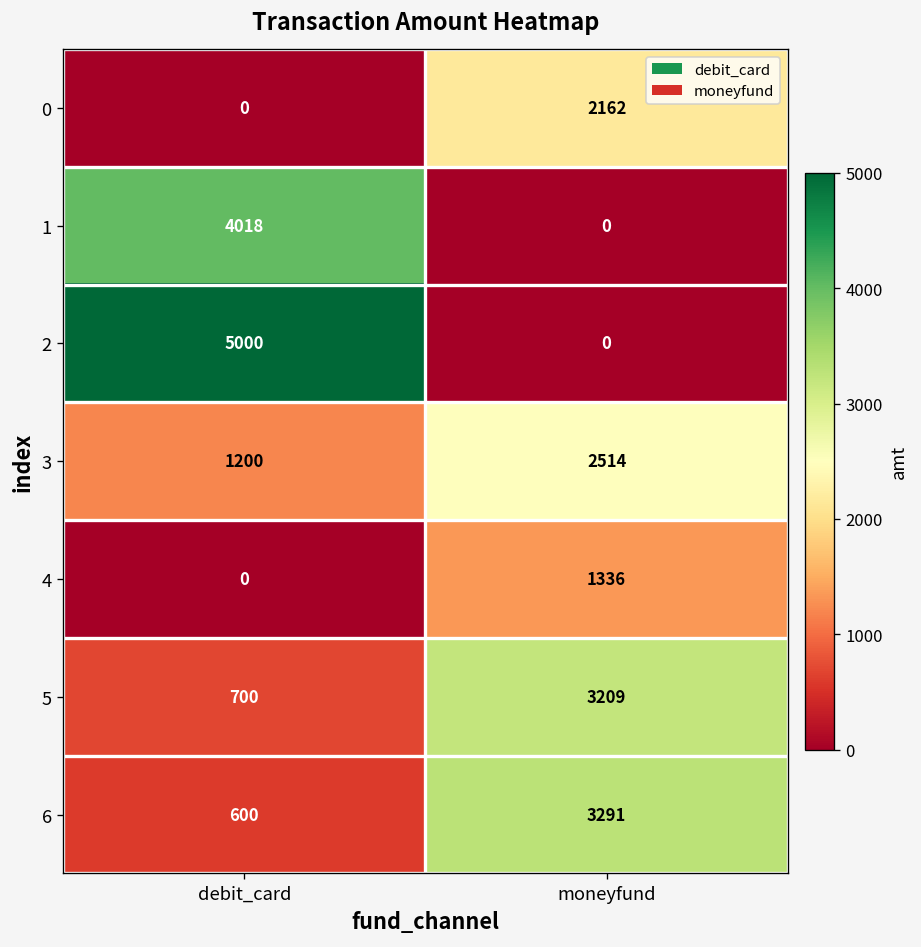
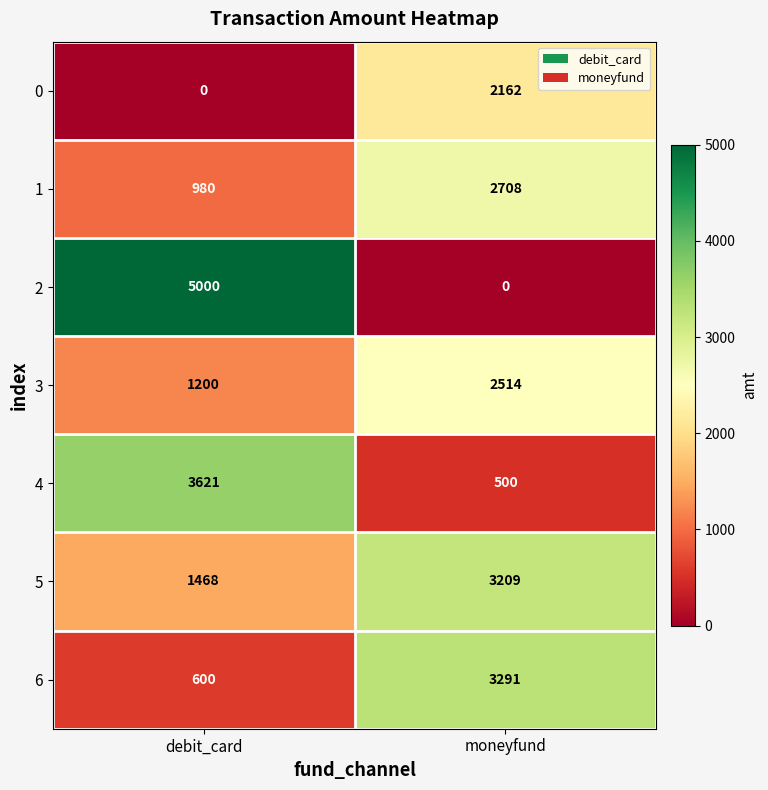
  {
    "0": {
      "debit_card": 0,
      "moneyfund": 2162
    },
    "1": {
-     "debit_card": 4018,
-     "moneyfund": 0
+     "debit_card": 980,
+     "moneyfund": 2708
    },
    "2": {
      "debit_card": 5000,
      "moneyfund": 0
    },
    "3": {
      "debit_card": 1200,
      "moneyfund": 2514
    },
    "4": {
-     "debit_card": 0,
-     "moneyfund": 1336
+     "debit_card": 3621,
+     "moneyfund": 500
    },
    "5": {
-     "debit_card": 700,
+     "debit_card": 1468,
      "moneyfund": 3209
    },
    "6": {
      "debit_card": 600,
      "moneyfund": 3291
    }
  }
